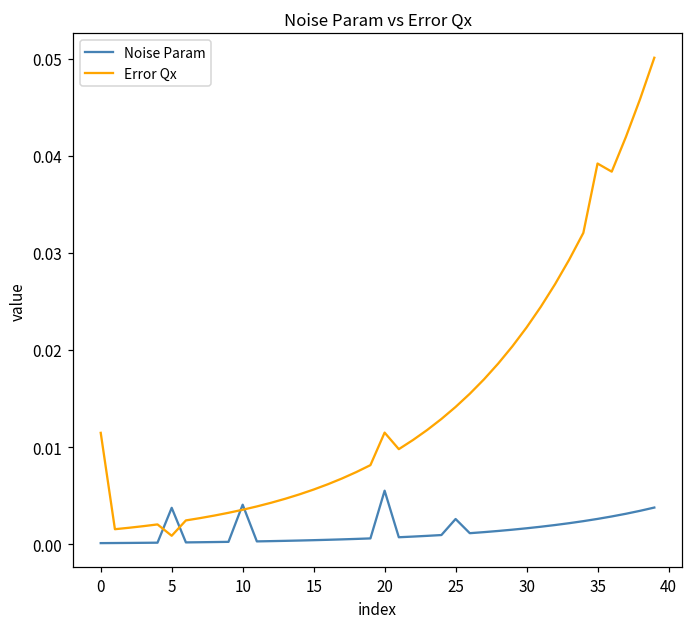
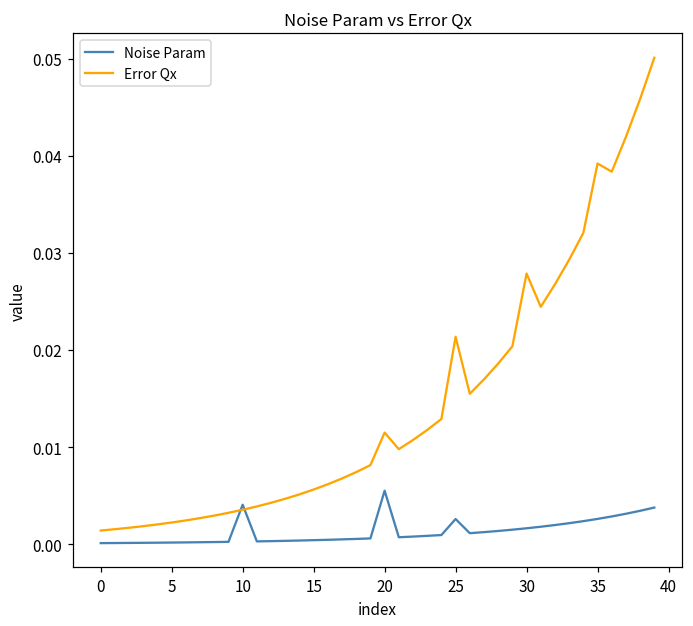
  {
    "Noise Param": {
      "0": 0.000,
-     "5": 0.004,
+     "5": 0.000,
      "10": 0.004,
      "15": 0.000,
      "20": 0.006,
      "25": 0.003,
      "30": 0.002,
      "35": 0.003
    },
    "Error Qx": {
-     "0": 0.011,
-     "5": 0.001,
+     "0": 0.001,
+     "5": 0.002,
      "10": 0.004,
      "15": 0.006,
      "20": 0.011,
-     "25": 0.014,
-     "30": 0.022,
+     "25": 0.021,
+     "30": 0.028,
      "35": 0.039
    }
  }
